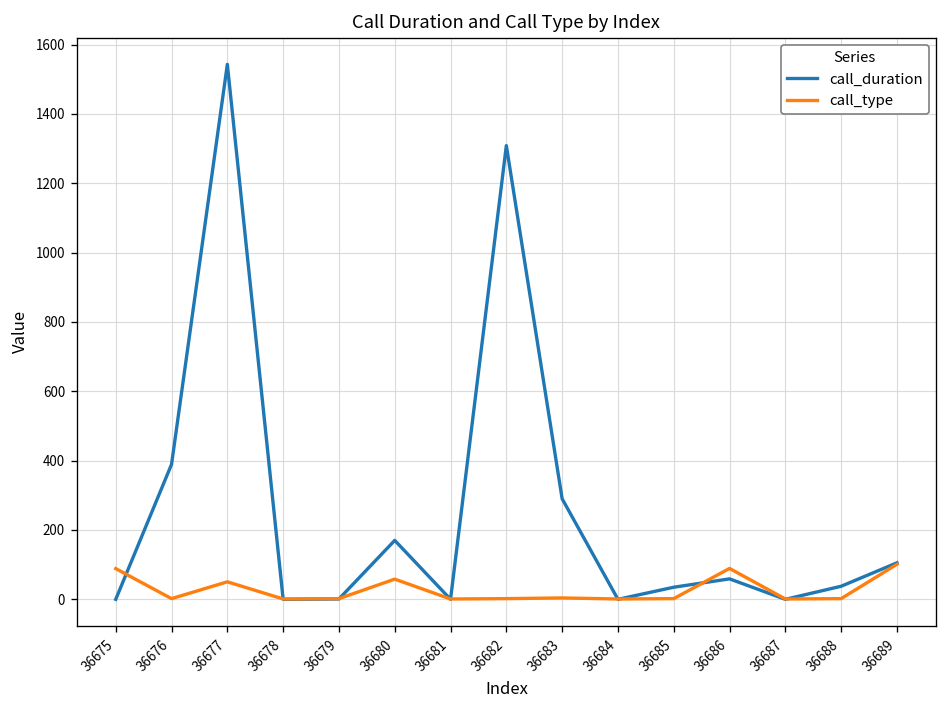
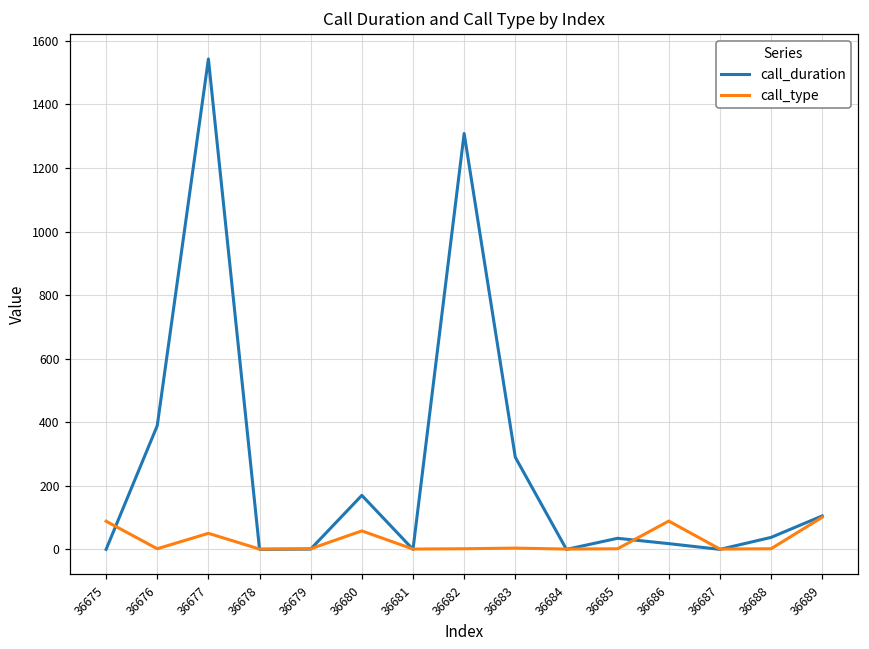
  {
    "call_duration": {
      "36675": 0,
      "36676": 390,
      "36677": 1540,
      "36680": 170,
      "36682": 1310,
      "36683": 290,
      "36685": 30,
-     "36686": 60,
+     "36686": 20,
      "36688": 40
    },
    "call_type": {
      "36675": 90,
      "36676": 0,
      "36677": 50,
      "36680": 60,
      "36682": 0,
      "36683": 0,
      "36685": 0,
      "36686": 90,
      "36688": 0
    }
  }
